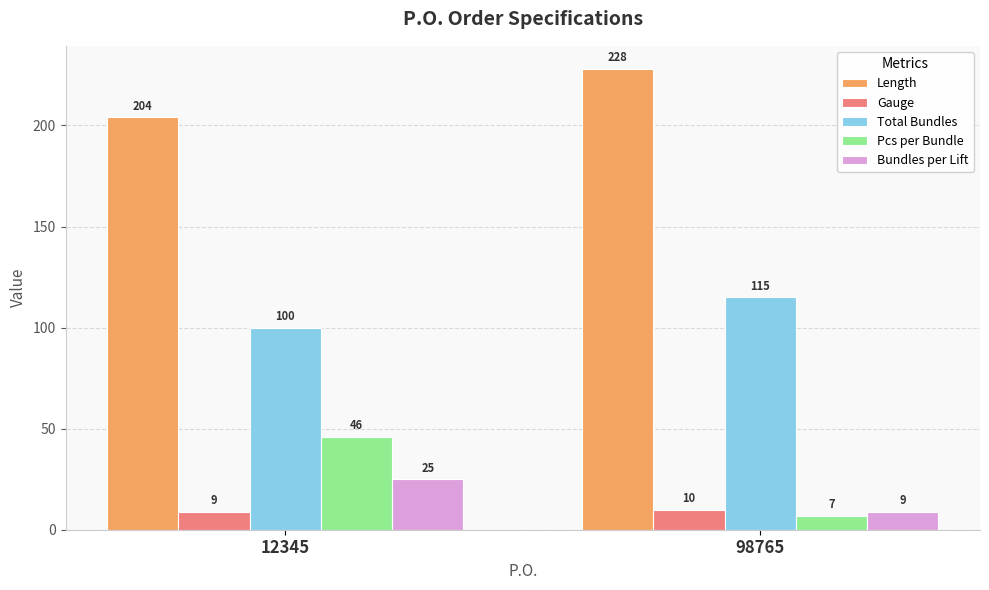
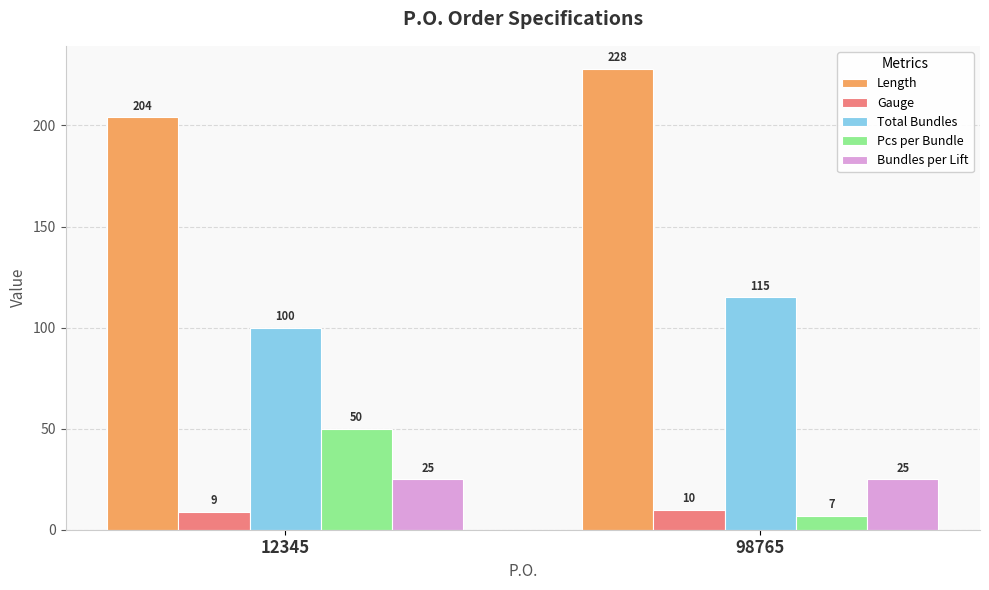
  {
    "Total Bundles": {
      "12345": 100,
      "98765": 115
    },
    "Pcs per Bundle": {
-     "12345": 46,
+     "12345": 50,
      "98765": 7
    },
    "Bundles per Lift": {
      "12345": 25,
-     "98765": 9
+     "98765": 25
    }
  }
